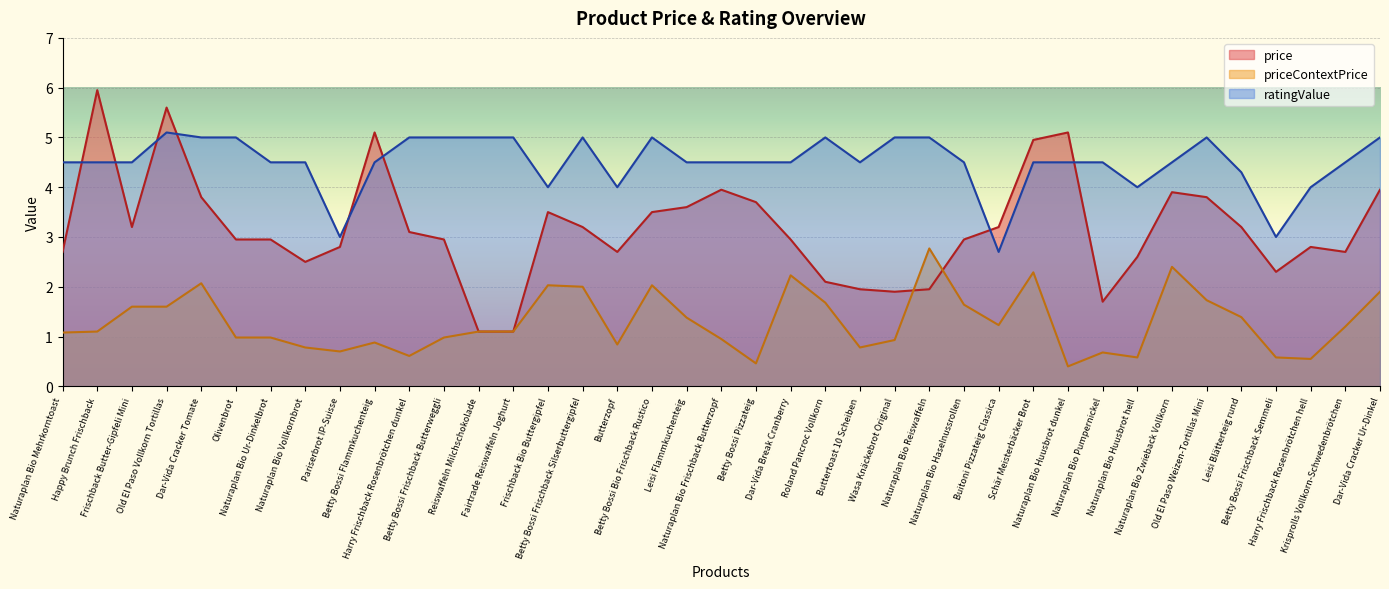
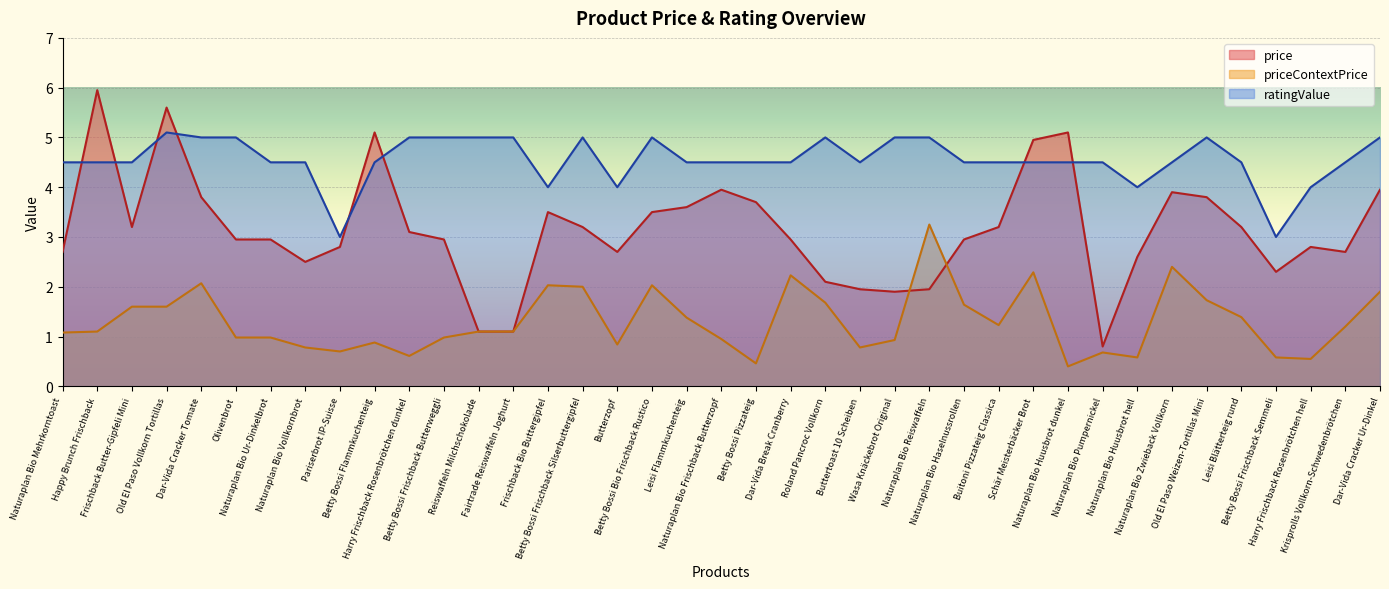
  {
    "price": {
      "Naturaplan Bio Mehrkorntoast": 2.7,
      "Happy Brunch Frischback": 6.0,
      "Frischback Butter-Gipfeli Mini": 3.2,
      "Old El Paso Vollkorn Tortillas": 5.6,
      "Dar-Vida Cracker Tomate": 3.8,
      "Olivenbrot": 3.0,
      "Naturaplan Bio Ur-Dinkelbrot": 3.0,
      "Naturaplan Bio Vollkornbrot": 2.5,
      "Pariserbrot IP-Suisse": 2.8,
      "Betty Bossi Flammkuchenteig": 5.1,
      "Harry Frischback Rosenbrötchen dunkel": 3.1,
      "Betty Bossi Frischback Butterweggli": 3.0,
      "Frischback Bio Buttergipfel": 3.5,
      "Betty Bossi Frischback Silserbuttergipfel": 3.2,
      "Butterzopf": 2.7,
      "Betty Bossi Bio Frischback Rustico": 3.5,
      "Leisi Flammkuchenteig": 3.6,
      "Naturaplan Bio Frischback Butterzopf": 4.0,
      "Betty Bossi Pizzateig": 3.7,
      "Dar-Vida Break Cranberry": 3.0,
      "Roland Pancroc Vollkorn": 2.1,
      "Buttertoast 10 Scheiben": 2.0,
      "Wasa Knäckebrot Original": 1.9,
      "Naturaplan Bio Reiswaffeln": 2.0,
      "Naturaplan Bio Haselnussrollen": 3.0,
      "Buitoni Pizzateig Classica": 3.2,
      "Schär Meisterbäcker Brot": 5.0,
      "Naturaplan Bio Huusbrot dunkel": 5.1,
-     "Naturaplan Bio Pumpernickel": 1.7,
+     "Naturaplan Bio Pumpernickel": 0.8,
      "Naturaplan Bio Huusbrot hell": 2.6,
      "Naturaplan Bio Zwieback Vollkorn": 3.9,
      "Old El Paso Weizen-Tortillas Mini": 3.8,
      "Leisi Blätterteig rund": 3.2,
      "Betty Bossi Frischback Semmeli": 2.3,
      "Harry Frischback Rosenbrötchen hell": 2.8,
      "Krisprolls Vollkorn-Schwedenbrötchen": 2.7,
      "Dar-Vida Cracker Ur-Dinkel": 4.0
    },
    "priceContextPrice": {
      "Naturaplan Bio Mehrkorntoast": 1.1,
      "Happy Brunch Frischback": 1.1,
      "Frischback Butter-Gipfeli Mini": 1.6,
      "Old El Paso Vollkorn Tortillas": 1.6,
      "Dar-Vida Cracker Tomate": 2.1,
      "Olivenbrot": 1.0,
      "Naturaplan Bio Ur-Dinkelbrot": 1.0,
      "Naturaplan Bio Vollkornbrot": 0.8,
      "Pariserbrot IP-Suisse": 0.7,
      "Betty Bossi Flammkuchenteig": 0.9,
      "Harry Frischback Rosenbrötchen dunkel": 0.6,
      "Betty Bossi Frischback Butterweggli": 1.0,
      "Frischback Bio Buttergipfel": 2.0,
      "Betty Bossi Frischback Silserbuttergipfel": 2.0,
      "Butterzopf": 0.8,
      "Betty Bossi Bio Frischback Rustico": 2.0,
      "Leisi Flammkuchenteig": 1.4,
      "Naturaplan Bio Frischback Butterzopf": 1.0,
      "Betty Bossi Pizzateig": 0.5,
      "Dar-Vida Break Cranberry": 2.2,
      "Roland Pancroc Vollkorn": 1.7,
      "Buttertoast 10 Scheiben": 0.8,
      "Wasa Knäckebrot Original": 0.9,
-     "Naturaplan Bio Reiswaffeln": 2.8,
+     "Naturaplan Bio Reiswaffeln": 3.3,
      "Naturaplan Bio Haselnussrollen": 1.6,
      "Buitoni Pizzateig Classica": 1.2,
      "Schär Meisterbäcker Brot": 2.3,
      "Naturaplan Bio Huusbrot dunkel": 0.4,
      "Naturaplan Bio Pumpernickel": 0.7,
      "Naturaplan Bio Huusbrot hell": 0.6,
      "Naturaplan Bio Zwieback Vollkorn": 2.4,
      "Old El Paso Weizen-Tortillas Mini": 1.7,
      "Leisi Blätterteig rund": 1.4,
      "Betty Bossi Frischback Semmeli": 0.6,
      "Harry Frischback Rosenbrötchen hell": 0.6,
      "Krisprolls Vollkorn-Schwedenbrötchen": 1.2,
      "Dar-Vida Cracker Ur-Dinkel": 1.9
    },
    "ratingValue": {
      "Naturaplan Bio Mehrkorntoast": 4.5,
      "Happy Brunch Frischback": 4.5,
      "Frischback Butter-Gipfeli Mini": 4.5,
      "Old El Paso Vollkorn Tortillas": 5.1,
      "Dar-Vida Cracker Tomate": 5.0,
      "Olivenbrot": 5.0,
      "Naturaplan Bio Ur-Dinkelbrot": 4.5,
      "Naturaplan Bio Vollkornbrot": 4.5,
      "Pariserbrot IP-Suisse": 3.0,
      "Betty Bossi Flammkuchenteig": 4.5,
      "Harry Frischback Rosenbrötchen dunkel": 5.0,
      "Betty Bossi Frischback Butterweggli": 5.0,
      "Reiswaffeln Milchschokolade": 5.0,
      "Fairtrade Reiswaffeln Joghurt": 5.0,
      "Frischback Bio Buttergipfel": 4.0,
      "Betty Bossi Frischback Silserbuttergipfel": 5.0,
      "Butterzopf": 4.0,
      "Betty Bossi Bio Frischback Rustico": 5.0,
      "Leisi Flammkuchenteig": 4.5,
      "Naturaplan Bio Frischback Butterzopf": 4.5,
      "Betty Bossi Pizzateig": 4.5,
      "Dar-Vida Break Cranberry": 4.5,
      "Roland Pancroc Vollkorn": 5.0,
      "Buttertoast 10 Scheiben": 4.5,
      "Wasa Knäckebrot Original": 5.0,
      "Naturaplan Bio Reiswaffeln": 5.0,
      "Naturaplan Bio Haselnussrollen": 4.5,
-     "Buitoni Pizzateig Classica": 2.7,
+     "Buitoni Pizzateig Classica": 4.5,
      "Schär Meisterbäcker Brot": 4.5,
      "Naturaplan Bio Huusbrot dunkel": 4.5,
      "Naturaplan Bio Pumpernickel": 4.5,
      "Naturaplan Bio Huusbrot hell": 4.0,
      "Naturaplan Bio Zwieback Vollkorn": 4.5,
      "Old El Paso Weizen-Tortillas Mini": 5.0,
-     "Leisi Blätterteig rund": 4.3,
+     "Leisi Blätterteig rund": 4.5,
      "Betty Bossi Frischback Semmeli": 3.0,
      "Harry Frischback Rosenbrötchen hell": 4.0,
      "Krisprolls Vollkorn-Schwedenbrötchen": 4.5,
      "Dar-Vida Cracker Ur-Dinkel": 5.0
    }
  }
